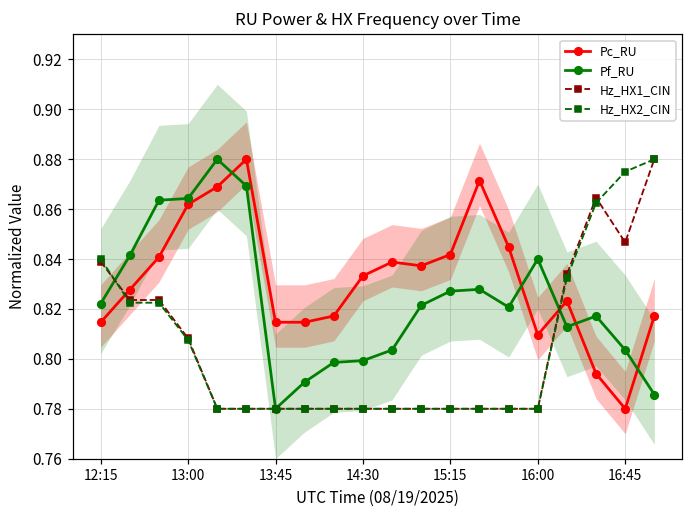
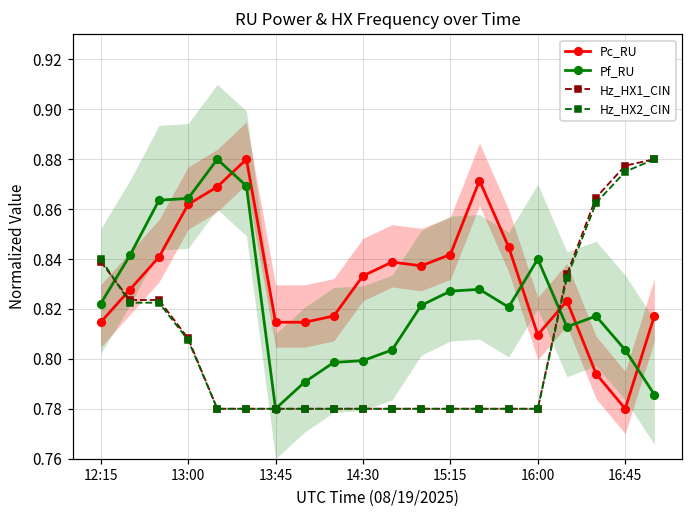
  {
    "Hz_HX1_CIN": {
-     "16:45": 0.847
+     "16:45": 0.877
    }
  }
